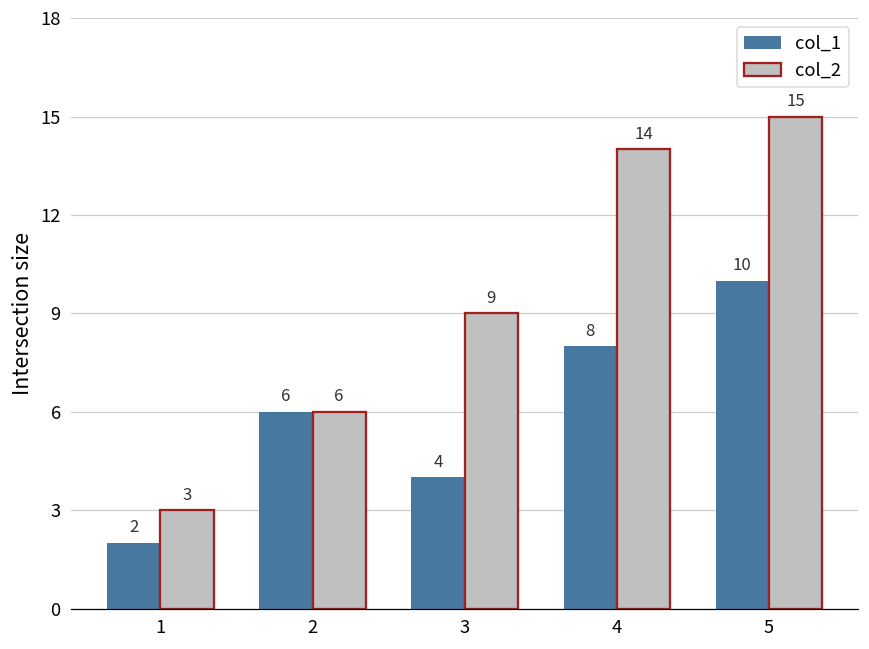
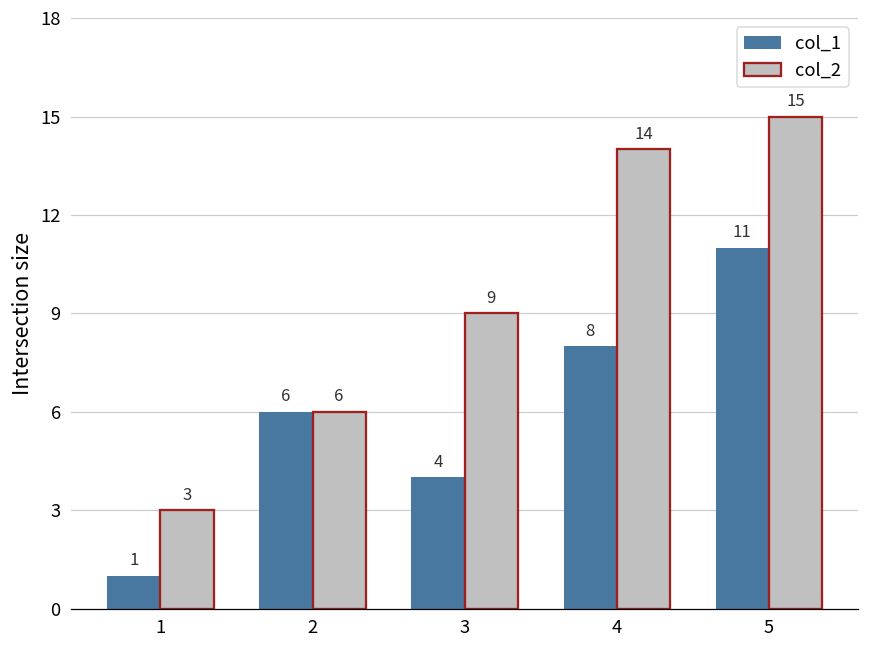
  {
    "col_1": {
-     "1": 2,
+     "1": 1,
      "2": 6,
      "3": 4,
      "4": 8,
-     "5": 10
+     "5": 11
    },
    "col_2": {
      "1": 3,
      "2": 6,
      "3": 9,
      "4": 14,
      "5": 15
    }
  }
